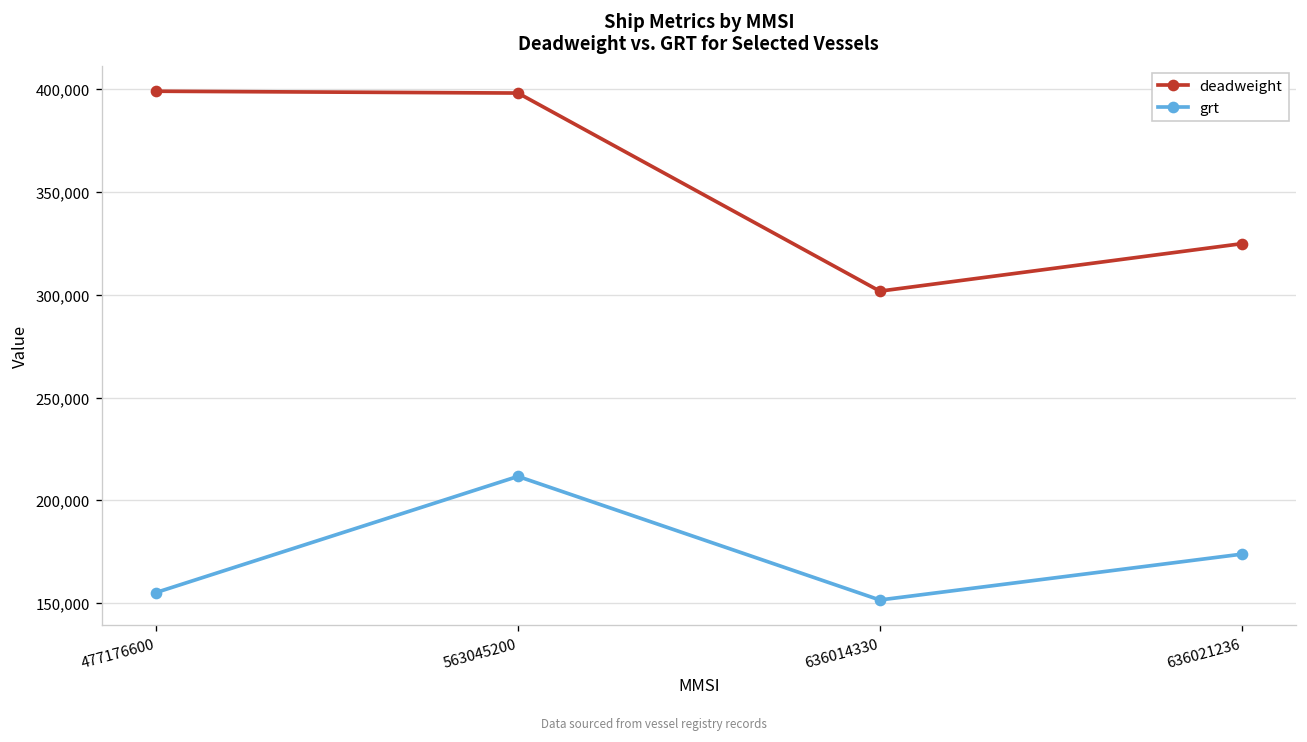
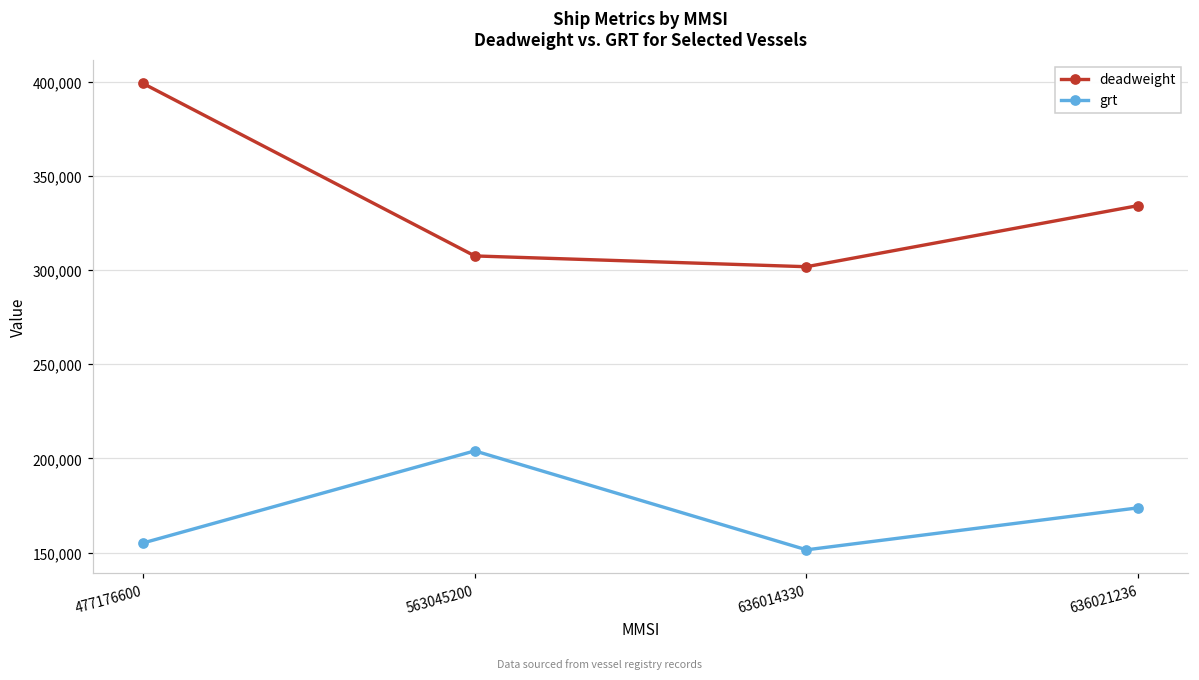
  {
    "deadweight": {
      "477176600": "399,000",
-     "563045200": "398,000",
+     "563045200": "308,000",
      "636014330": "302,000",
-     "636021236": "325,000"
+     "636021236": "334,000"
    },
    "grt": {
      "477176600": "155,000",
-     "563045200": "212,000",
+     "563045200": "204,000",
      "636014330": "151,000",
      "636021236": "174,000"
    }
  }
